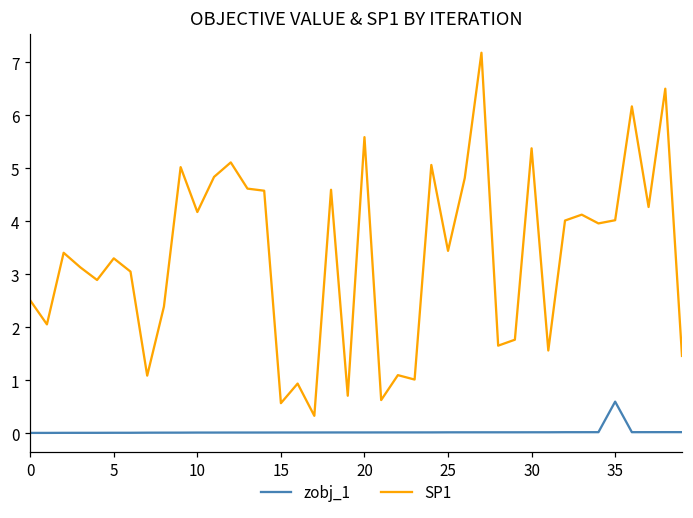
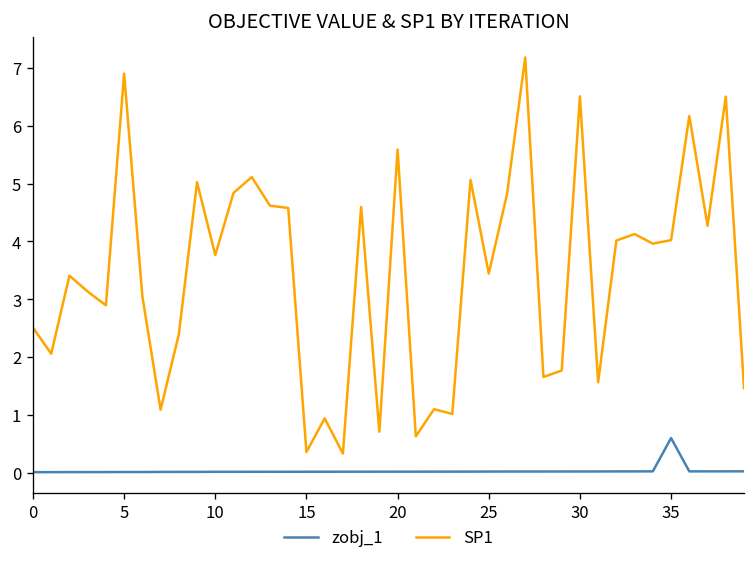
  {
    "zobj_1": {
      "0": 0.0,
      "5": 0.0,
      "10": 0.0,
      "15": 0.0,
      "20": 0.0,
      "25": 0.0,
      "30": 0.0,
      "35": 0.6
    },
    "SP1": {
      "0": 2.5,
-     "5": 3.3,
-     "10": 4.2,
-     "15": 0.6,
+     "5": 6.9,
+     "10": 3.8,
+     "15": 0.4,
      "20": 5.6,
      "25": 3.4,
-     "30": 5.4,
+     "30": 6.5,
      "35": 4.0
    }
  }
